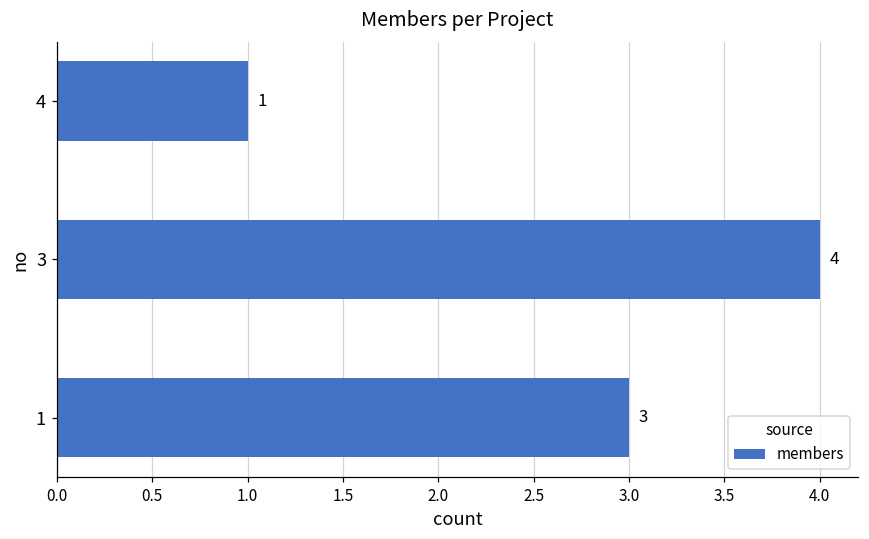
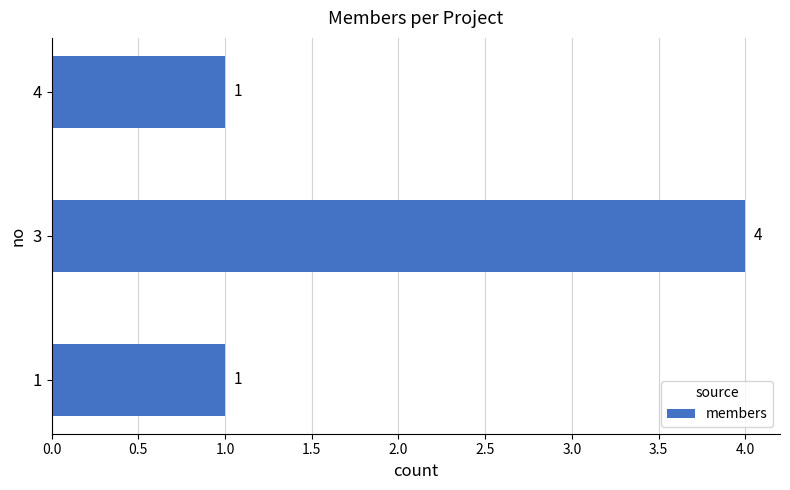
  {
    "4": 1,
    "3": 4,
-   "1": 3
+   "1": 1
  }
